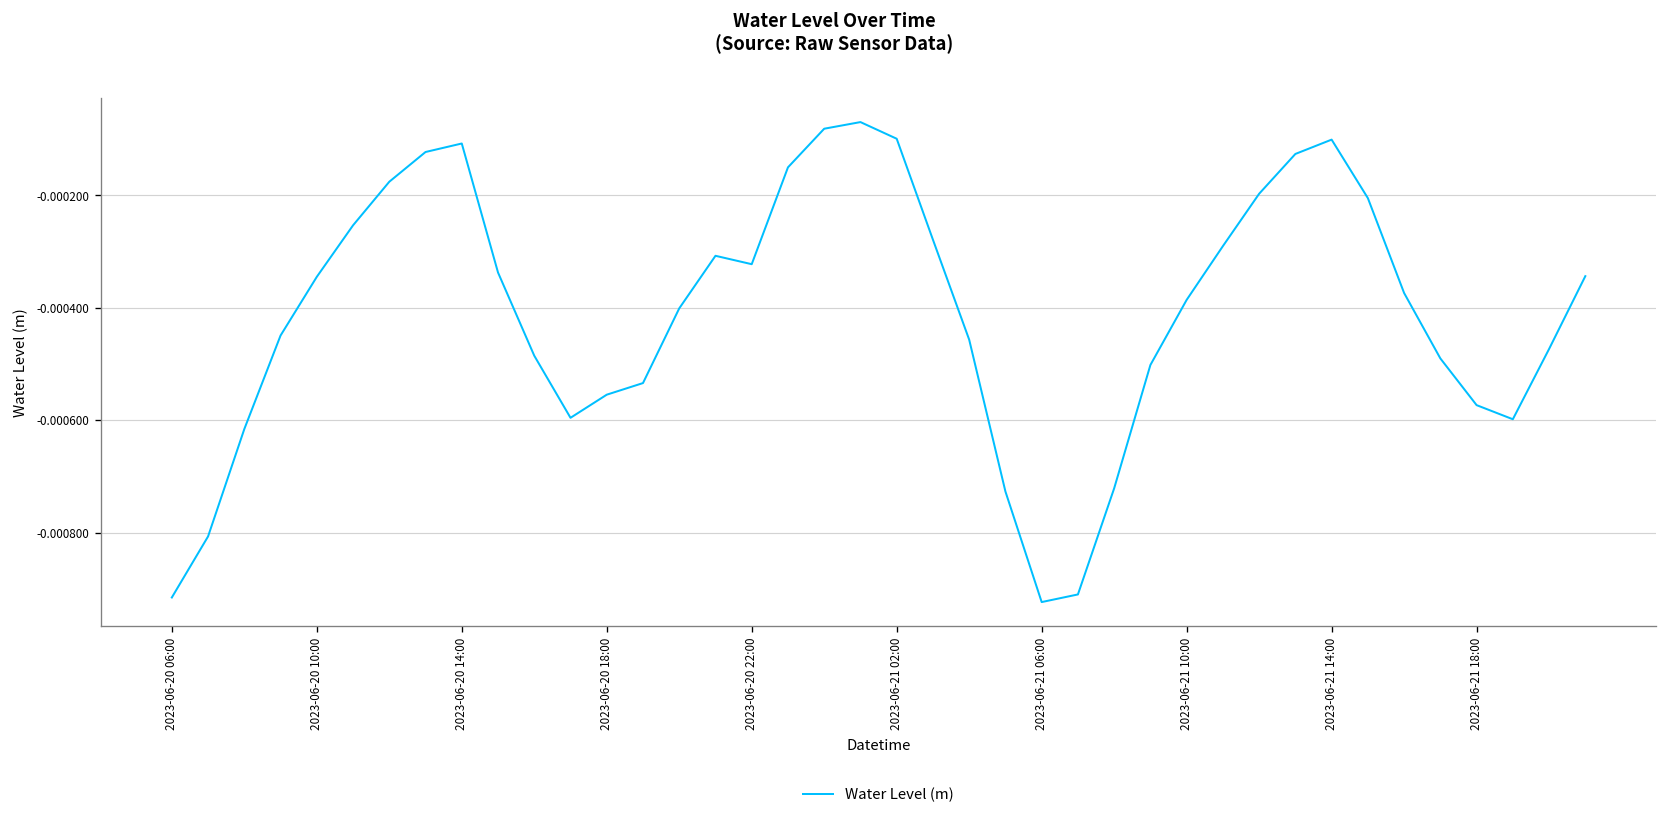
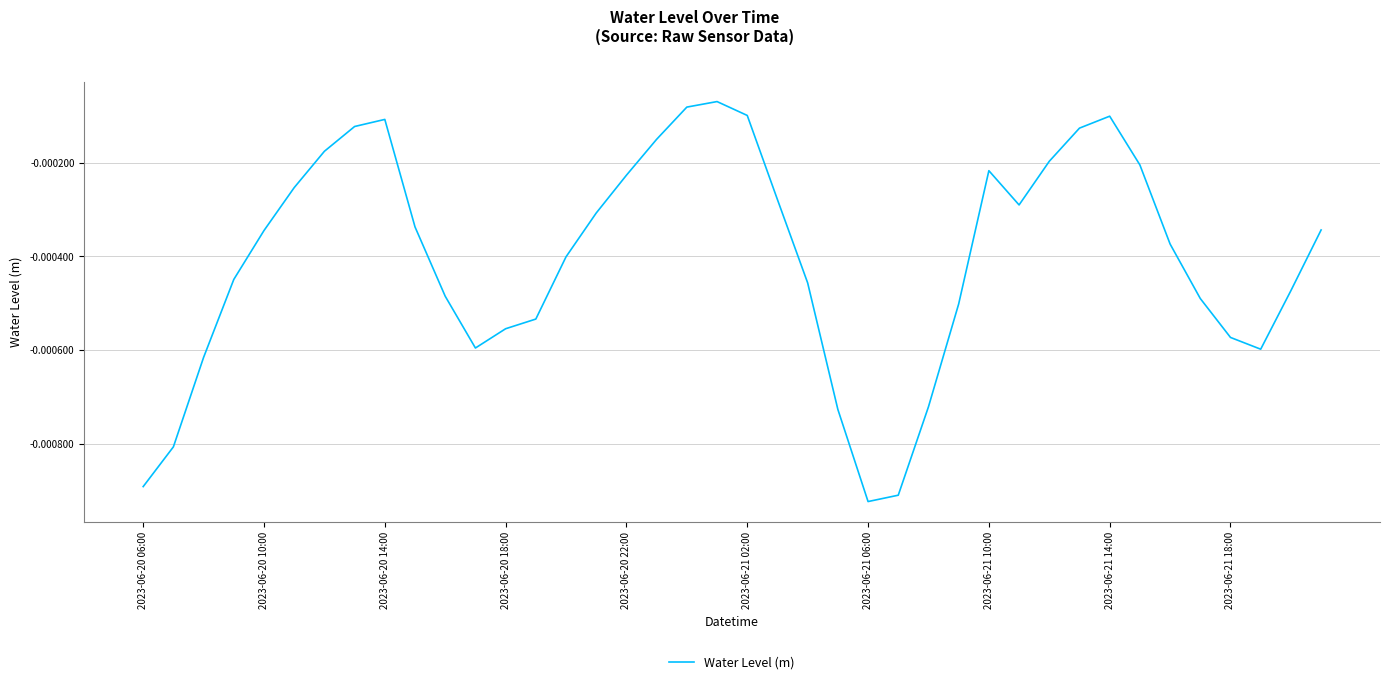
  {
-   "2023-06-20 06:00": -0.00092,
+   "2023-06-20 06:00": -0.00089,
    "2023-06-20 10:00": -0.00034,
    "2023-06-20 14:00": -0.00011,
    "2023-06-20 18:00": -0.00055,
-   "2023-06-20 22:00": -0.00032,
+   "2023-06-20 22:00": -0.00023,
    "2023-06-21 02:00": -0.00010,
    "2023-06-21 06:00": -0.00092,
-   "2023-06-21 10:00": -0.00039,
+   "2023-06-21 10:00": -0.00022,
    "2023-06-21 14:00": -0.00010,
    "2023-06-21 18:00": -0.00057
  }
